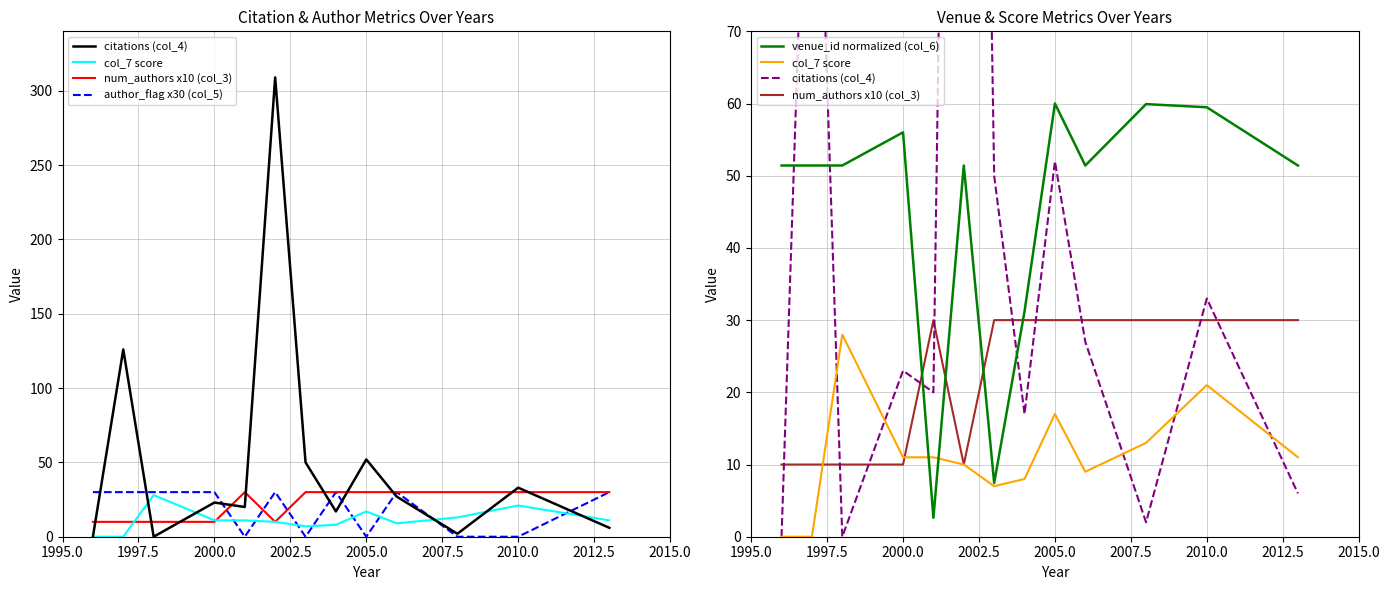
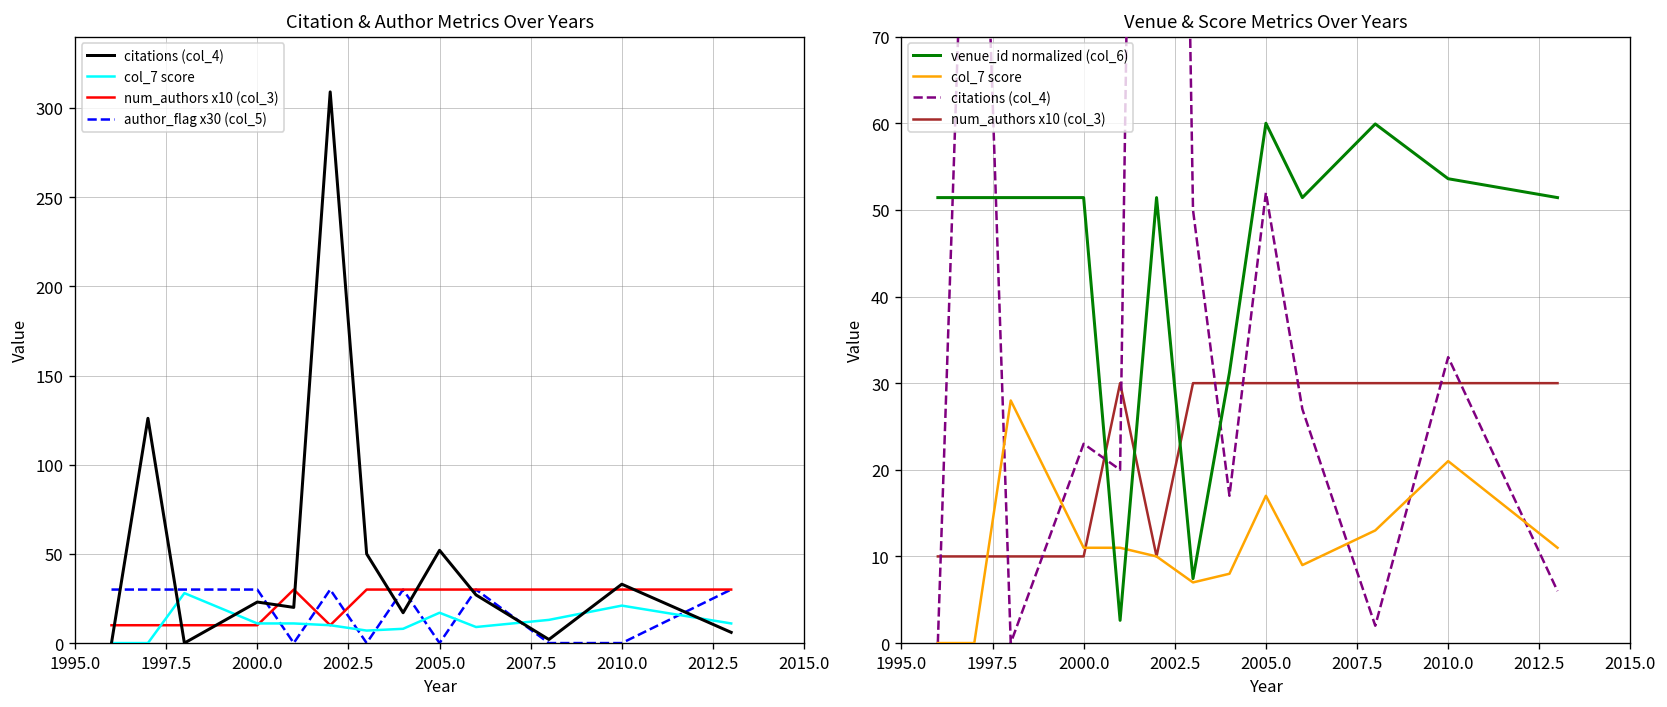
  {
    "Citation & Author Metrics Over Years": {
      "author_flag x30 (col_5)": {
        "2000.0": 30,
        "2005.0": 0,
        "2010.0": 0
      }
    },
    "Venue & Score Metrics Over Years": {
      "venue_id normalized (col_6)": {
-       "2000.0": 56,
+       "2000.0": 51,
        "2005.0": 60,
-       "2010.0": 59
+       "2010.0": 54
      },
      "col_7 score": {
        "2000.0": 11,
        "2005.0": 17,
        "2010.0": 21
      },
      "citations (col_4)": {
        "2000.0": 23,
        "2005.0": 52,
        "2010.0": 33
      },
      "num_authors x10 (col_3)": {
        "2000.0": 10,
        "2005.0": 30,
        "2010.0": 30
      }
    }
  }
